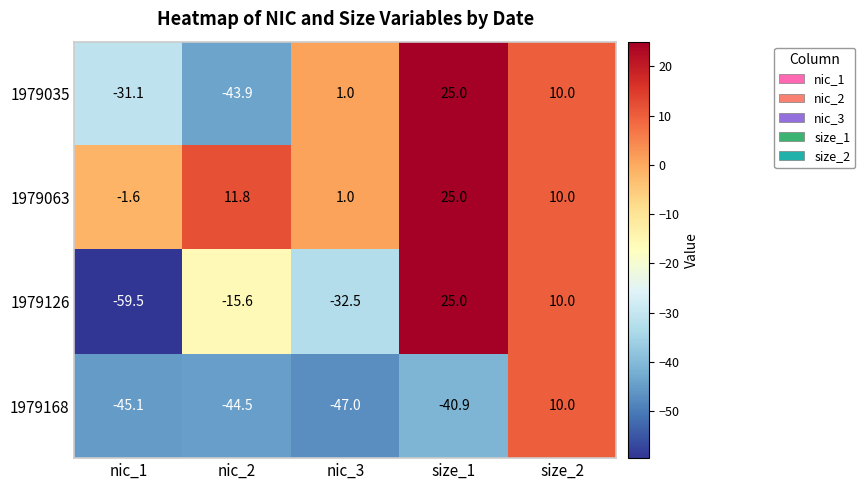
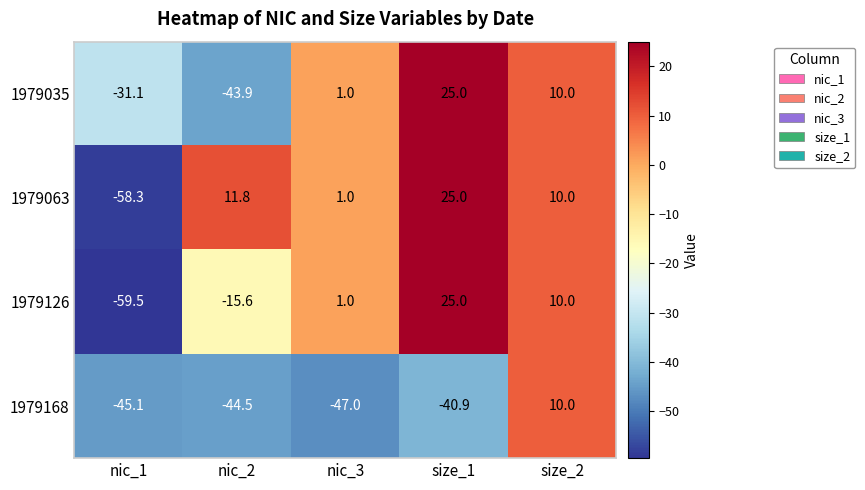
  {
    "1979035": {
      "nic_1": -31.1,
      "nic_2": -43.9,
      "nic_3": 1.0,
      "size_1": 25.0,
      "size_2": 10.0
    },
    "1979063": {
-     "nic_1": -1.6,
+     "nic_1": -58.3,
      "nic_2": 11.8,
      "nic_3": 1.0,
      "size_1": 25.0,
      "size_2": 10.0
    },
    "1979126": {
      "nic_1": -59.5,
      "nic_2": -15.6,
-     "nic_3": -32.5,
+     "nic_3": 1.0,
      "size_1": 25.0,
      "size_2": 10.0
    },
    "1979168": {
      "nic_1": -45.1,
      "nic_2": -44.5,
      "nic_3": -47.0,
      "size_1": -40.9,
      "size_2": 10.0
    }
  }
